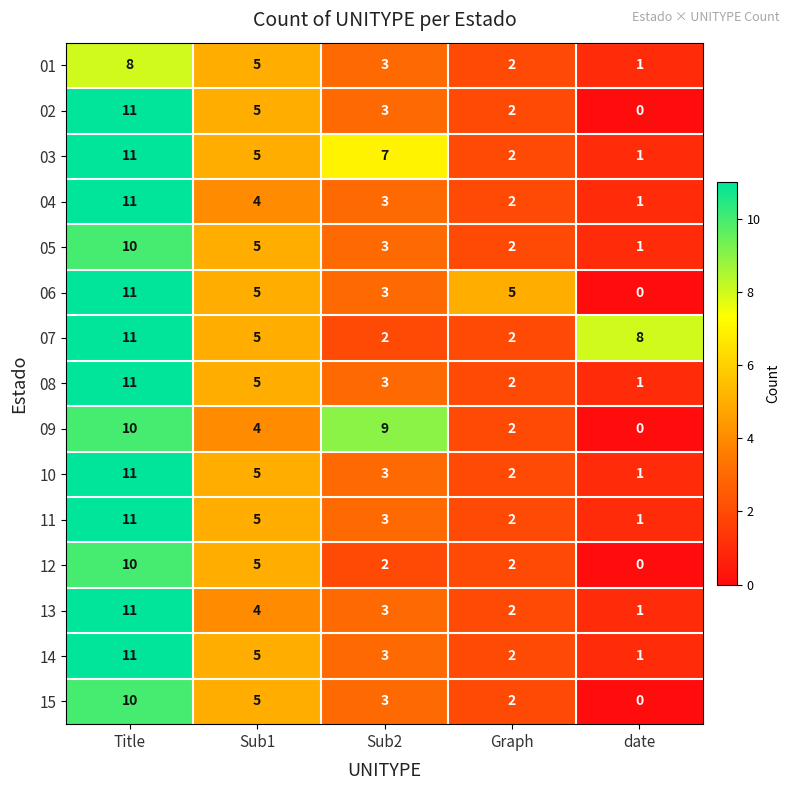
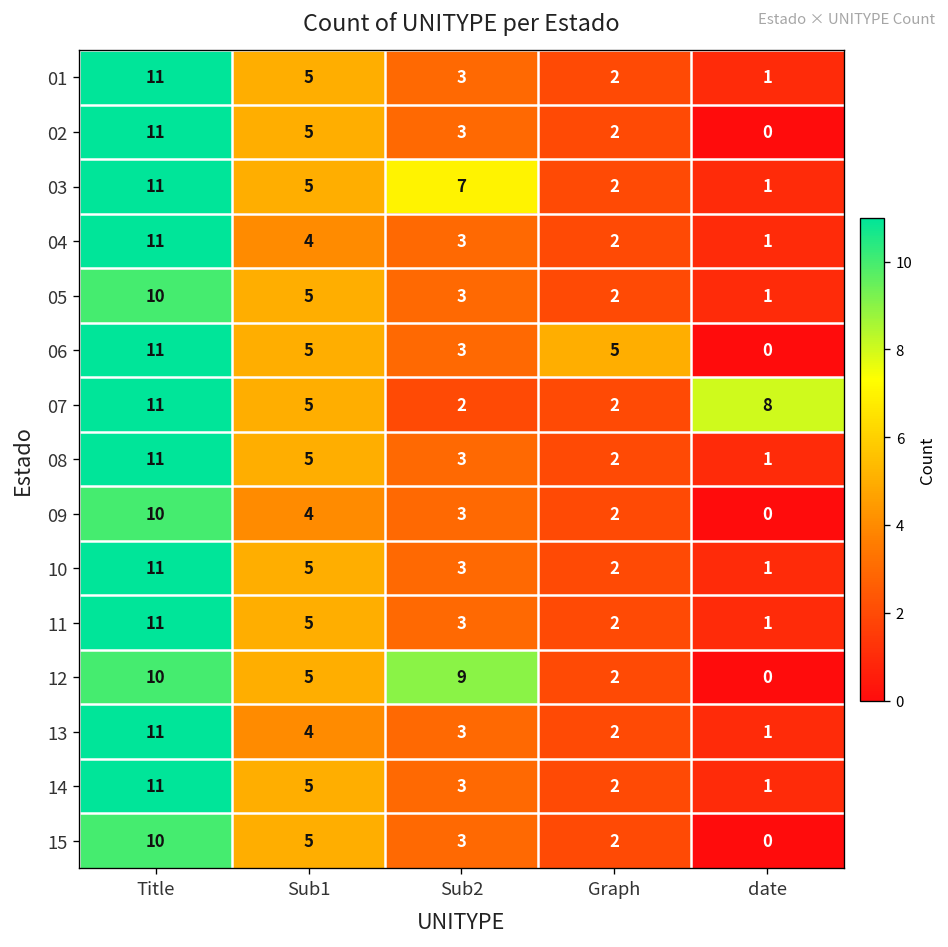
  {
    "01": {
-     "Title": 8,
+     "Title": 11,
      "Sub1": 5,
      "Sub2": 3,
      "Graph": 2,
      "date": 1
    },
    "02": {
      "Title": 11,
      "Sub1": 5,
      "Sub2": 3,
      "Graph": 2,
      "date": 0
    },
    "03": {
      "Title": 11,
      "Sub1": 5,
      "Sub2": 7,
      "Graph": 2,
      "date": 1
    },
    "04": {
      "Title": 11,
      "Sub1": 4,
      "Sub2": 3,
      "Graph": 2,
      "date": 1
    },
    "05": {
      "Title": 10,
      "Sub1": 5,
      "Sub2": 3,
      "Graph": 2,
      "date": 1
    },
    "06": {
      "Title": 11,
      "Sub1": 5,
      "Sub2": 3,
      "Graph": 5,
      "date": 0
    },
    "07": {
      "Title": 11,
      "Sub1": 5,
      "Sub2": 2,
      "Graph": 2,
      "date": 8
    },
    "08": {
      "Title": 11,
      "Sub1": 5,
      "Sub2": 3,
      "Graph": 2,
      "date": 1
    },
    "09": {
      "Title": 10,
      "Sub1": 4,
-     "Sub2": 9,
+     "Sub2": 3,
      "Graph": 2,
      "date": 0
    },
    "10": {
      "Title": 11,
      "Sub1": 5,
      "Sub2": 3,
      "Graph": 2,
      "date": 1
    },
    "11": {
      "Title": 11,
      "Sub1": 5,
      "Sub2": 3,
      "Graph": 2,
      "date": 1
    },
    "12": {
      "Title": 10,
      "Sub1": 5,
-     "Sub2": 2,
+     "Sub2": 9,
      "Graph": 2,
      "date": 0
    },
    "13": {
      "Title": 11,
      "Sub1": 4,
      "Sub2": 3,
      "Graph": 2,
      "date": 1
    },
    "14": {
      "Title": 11,
      "Sub1": 5,
      "Sub2": 3,
      "Graph": 2,
      "date": 1
    },
    "15": {
      "Title": 10,
      "Sub1": 5,
      "Sub2": 3,
      "Graph": 2,
      "date": 0
    }
  }
